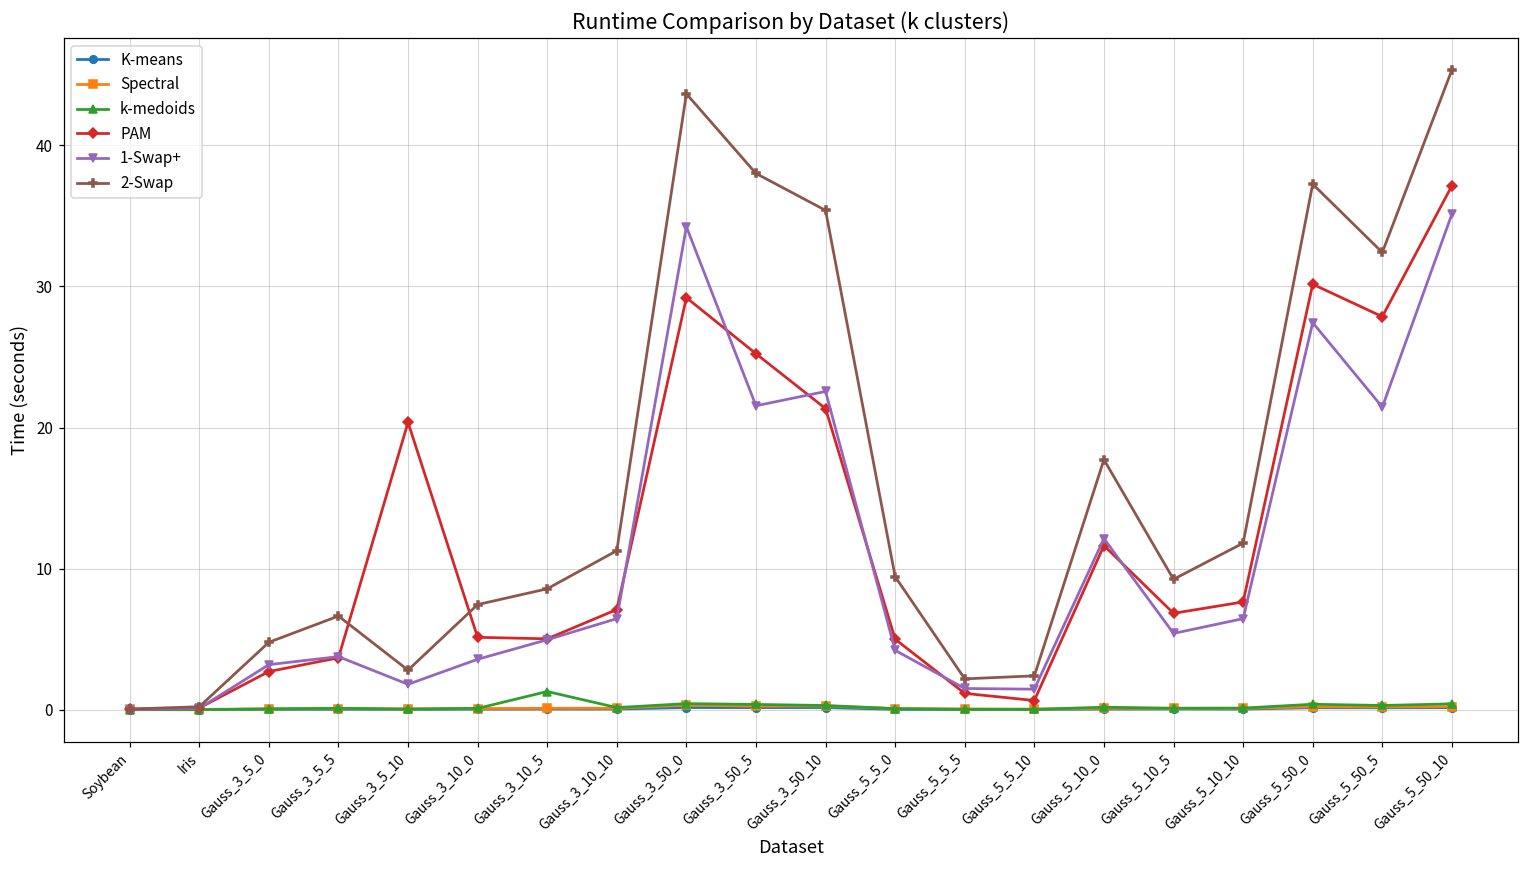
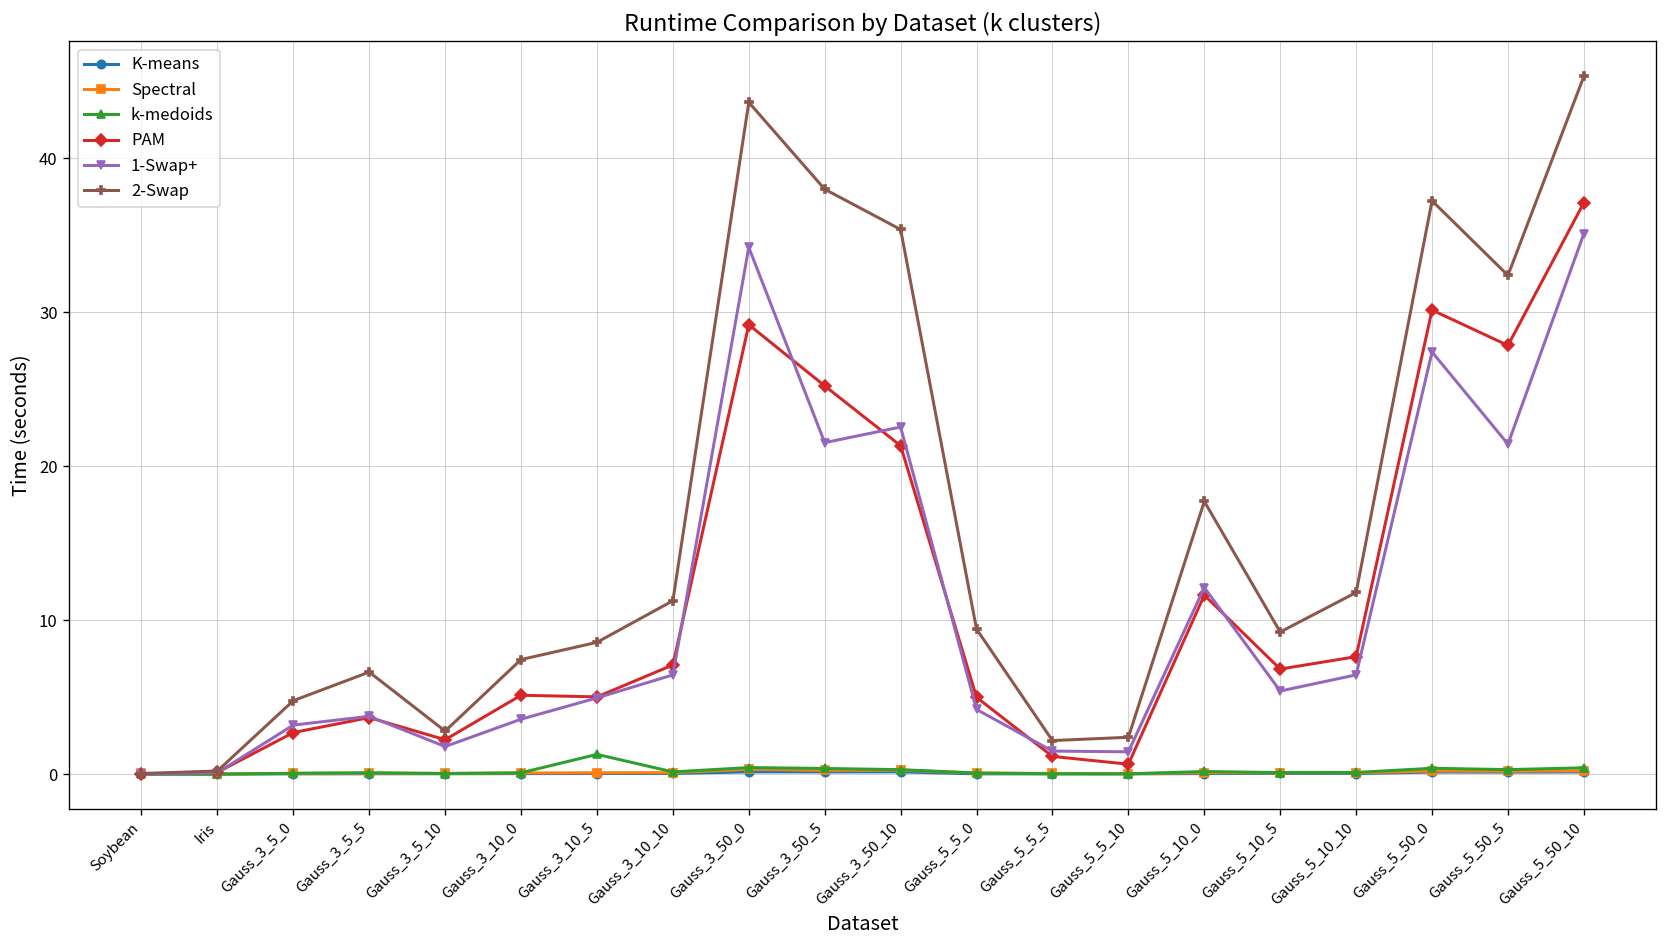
  {
    "k-medoids": {
      "Gauss_3_10_5": 1.3
    },
    "PAM": {
      "Gauss_3_5_0": 2.7,
-     "Gauss_3_5_10": 20.4,
+     "Gauss_3_5_10": 2.2,
      "Gauss_3_10_0": 5.1,
      "Gauss_3_10_10": 7.1,
      "Gauss_3_50_0": 29.2,
      "Gauss_3_50_5": 25.2,
      "Gauss_3_50_10": 21.3,
      "Gauss_5_5_0": 5.0,
      "Gauss_5_5_5": 1.2,
      "Gauss_5_5_10": 0.7,
      "Gauss_5_10_0": 11.6,
      "Gauss_5_10_5": 6.8,
      "Gauss_5_10_10": 7.6,
      "Gauss_5_50_0": 30.2,
      "Gauss_5_50_5": 27.9,
      "Gauss_5_50_10": 37.1
    },
    "1-Swap+": {
      "Gauss_3_5_0": 3.2,
      "Gauss_3_5_10": 1.8,
      "Gauss_3_10_0": 3.6,
      "Gauss_3_10_10": 6.5,
      "Gauss_3_50_0": 34.2,
      "Gauss_3_50_5": 21.5,
      "Gauss_3_50_10": 22.6,
      "Gauss_5_5_0": 4.2,
      "Gauss_5_5_5": 1.5,
      "Gauss_5_5_10": 1.5,
      "Gauss_5_10_0": 12.1,
      "Gauss_5_10_5": 5.4,
      "Gauss_5_10_10": 6.5,
      "Gauss_5_50_0": 27.4,
      "Gauss_5_50_5": 21.4,
      "Gauss_5_50_10": 35.1
    },
    "2-Swap": {
      "Gauss_3_5_0": 4.8,
      "Gauss_3_5_5": 6.6,
      "Gauss_3_5_10": 2.8,
      "Gauss_3_10_0": 7.5,
      "Gauss_3_10_5": 8.6,
      "Gauss_3_10_10": 11.3,
      "Gauss_3_50_0": 43.6,
      "Gauss_3_50_5": 38.0,
      "Gauss_3_50_10": 35.4,
      "Gauss_5_5_0": 9.4,
      "Gauss_5_5_5": 2.2,
      "Gauss_5_5_10": 2.4,
      "Gauss_5_10_0": 17.7,
      "Gauss_5_10_5": 9.2,
      "Gauss_5_10_10": 11.8,
      "Gauss_5_50_0": 37.3,
      "Gauss_5_50_5": 32.4,
      "Gauss_5_50_10": 45.3
    }
  }
